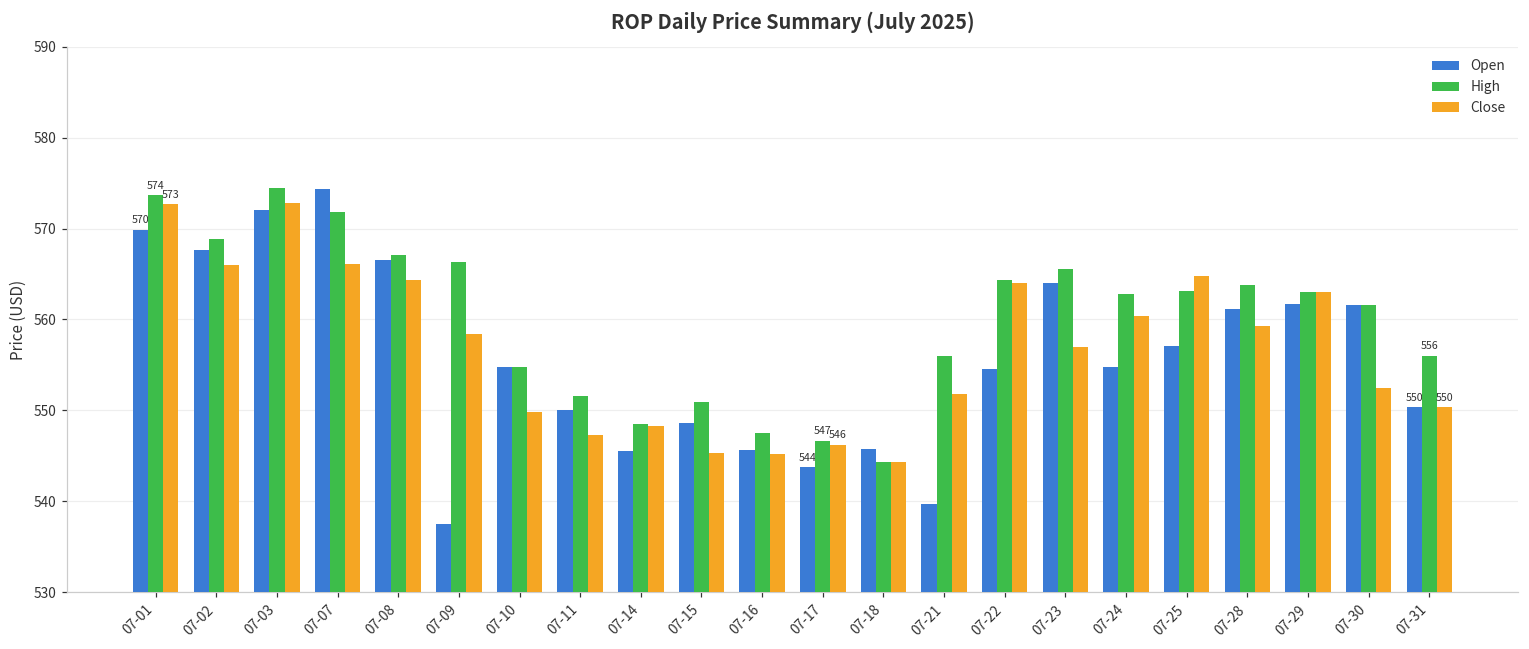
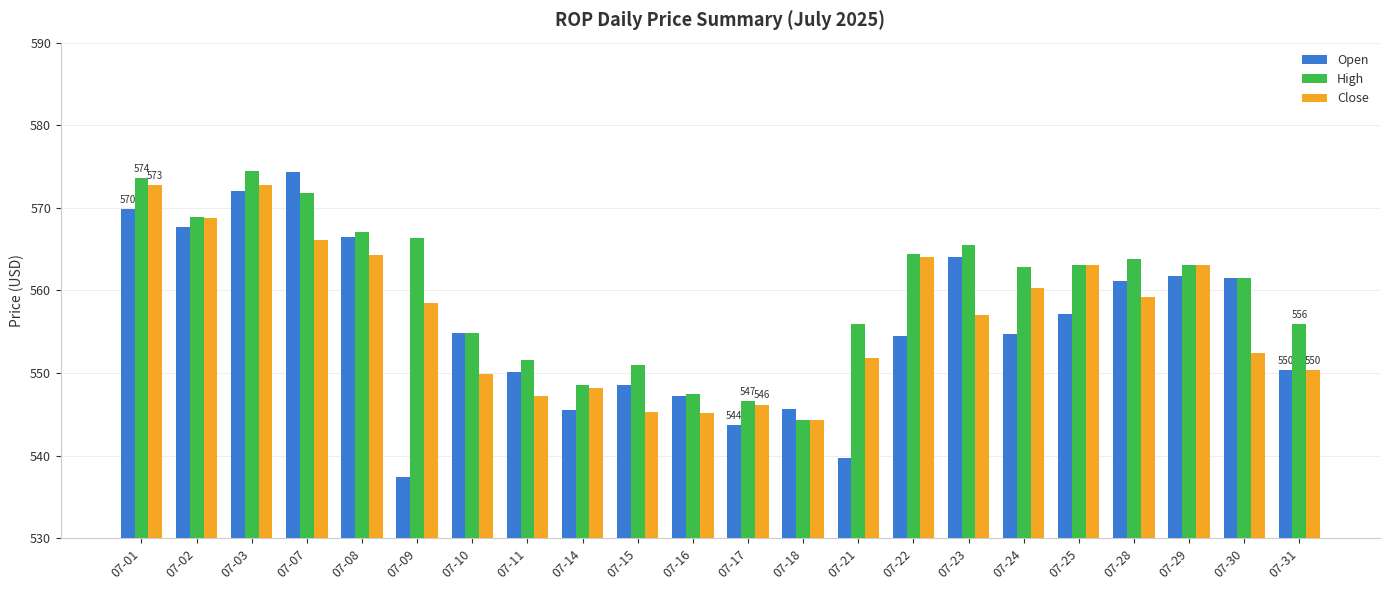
  {
    "Open": {
      "07-02": 568,
      "07-03": 572,
      "07-07": 574,
      "07-08": 567,
      "07-09": 537,
      "07-10": 555,
      "07-11": 550,
      "07-14": 546,
      "07-15": 549,
-     "07-16": 546,
+     "07-16": 547,
      "07-21": 540,
      "07-22": 555,
      "07-23": 564,
      "07-24": 555,
      "07-25": 557,
      "07-28": 561,
      "07-29": 562,
      "07-30": 562
    },
    "High": {
      "07-01": 574,
      "07-17": 547,
      "07-31": 556
    },
    "Close": {
-     "07-02": 566,
+     "07-02": 569,
      "07-03": 573,
      "07-07": 566,
      "07-08": 564,
      "07-09": 558,
      "07-10": 550,
      "07-11": 547,
      "07-14": 548,
      "07-15": 545,
      "07-16": 545,
      "07-18": 544,
      "07-21": 552,
      "07-22": 564,
      "07-23": 557,
      "07-24": 560,
-     "07-25": 565,
+     "07-25": 563,
      "07-28": 559,
      "07-29": 563,
      "07-30": 552
    }
  }
